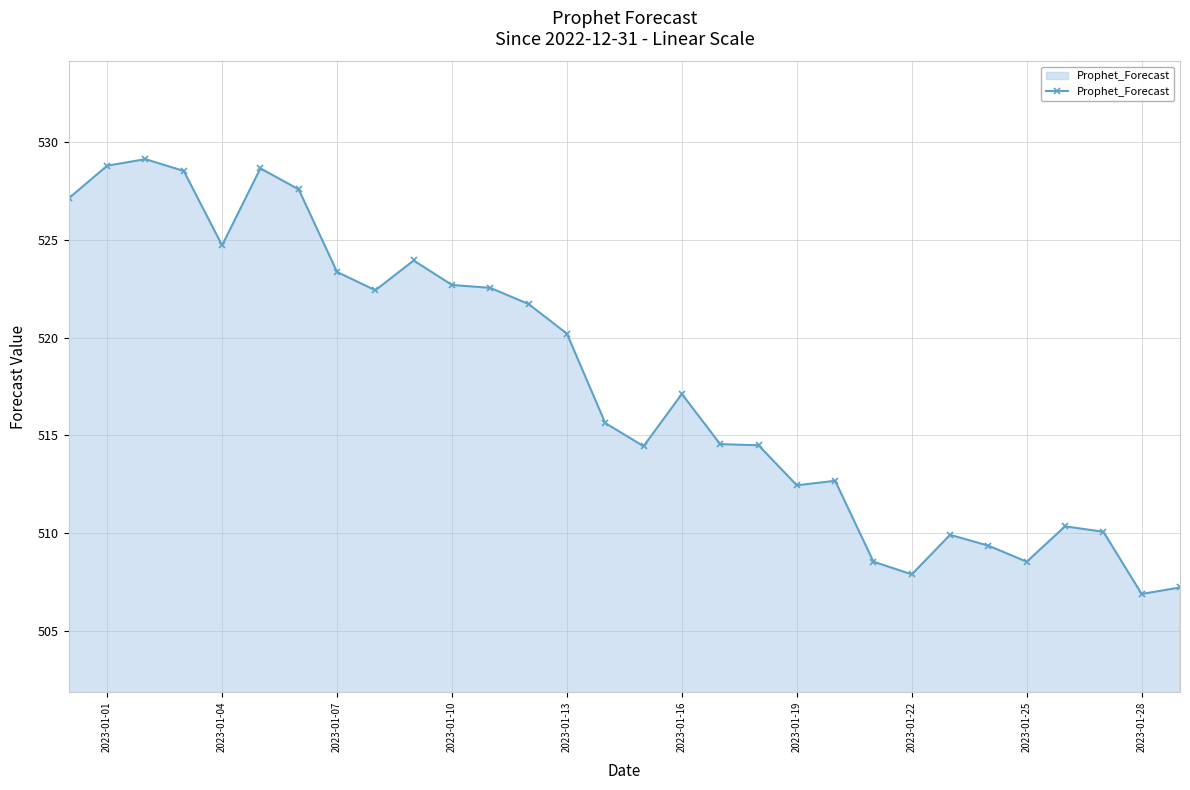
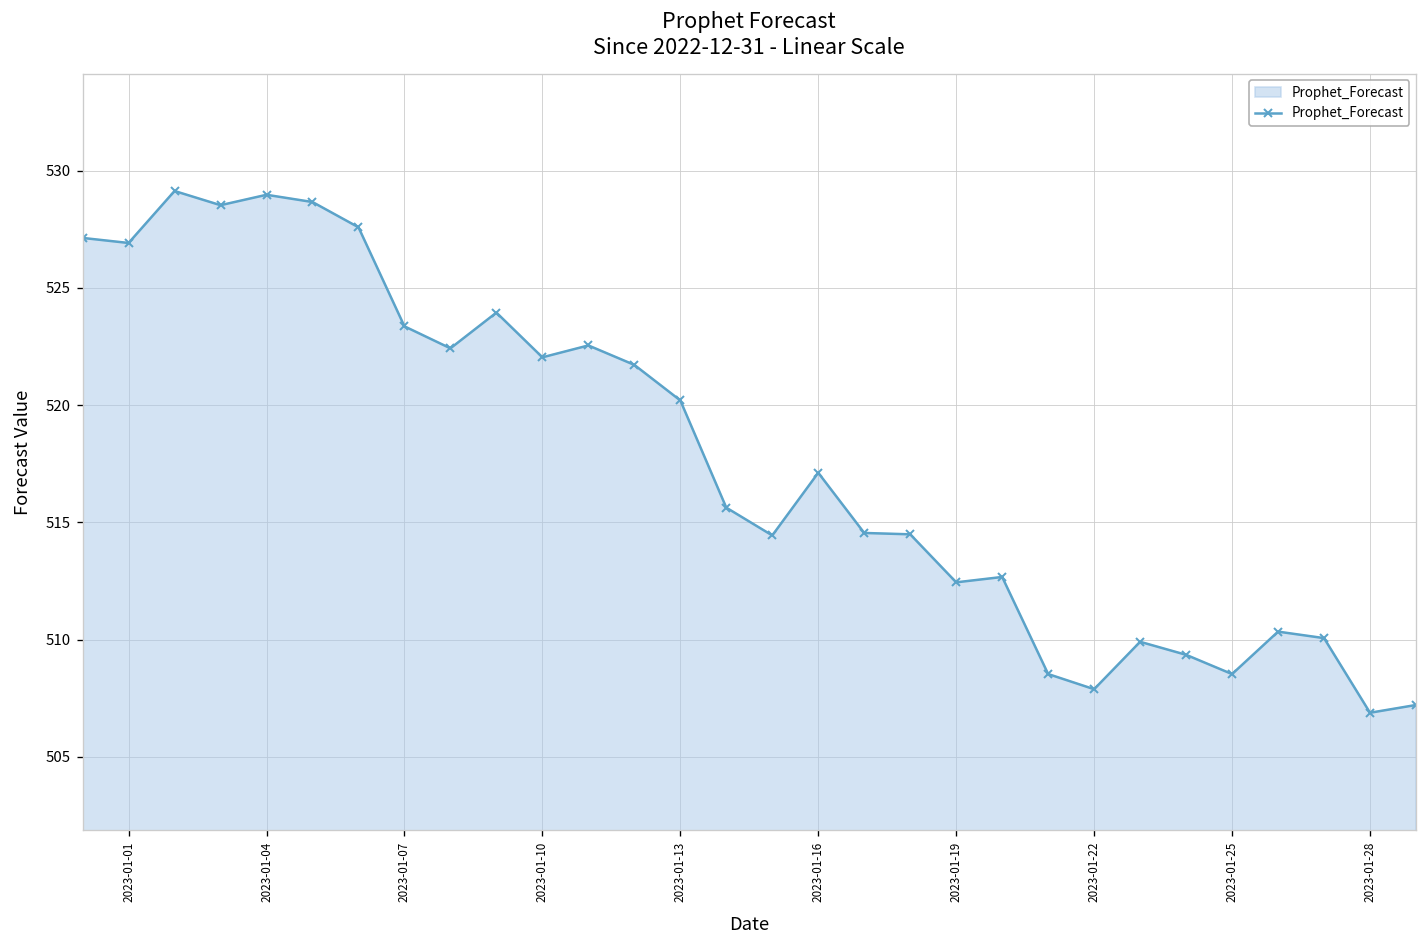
  {
-   "2023-01-01": 528.8,
-   "2023-01-04": 524.7,
+   "2023-01-01": 526.9,
+   "2023-01-04": 529.0,
    "2023-01-07": 523.4,
-   "2023-01-10": 522.7,
+   "2023-01-10": 522.0,
    "2023-01-13": 520.2,
    "2023-01-16": 517.1,
    "2023-01-19": 512.4,
    "2023-01-22": 507.9,
    "2023-01-25": 508.5,
    "2023-01-28": 506.9
  }
